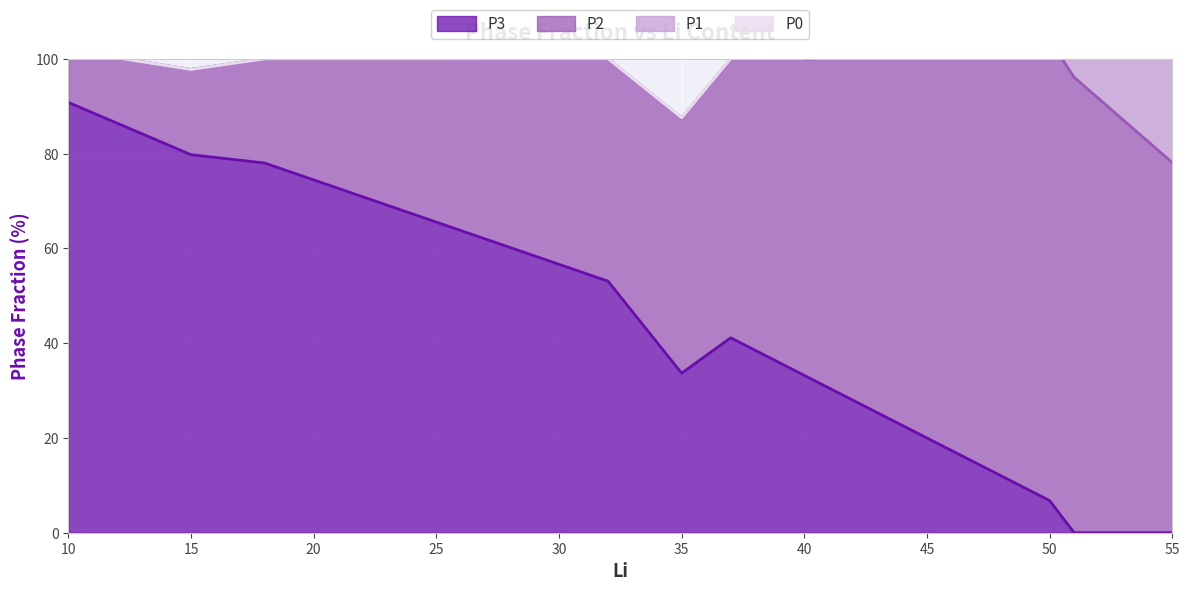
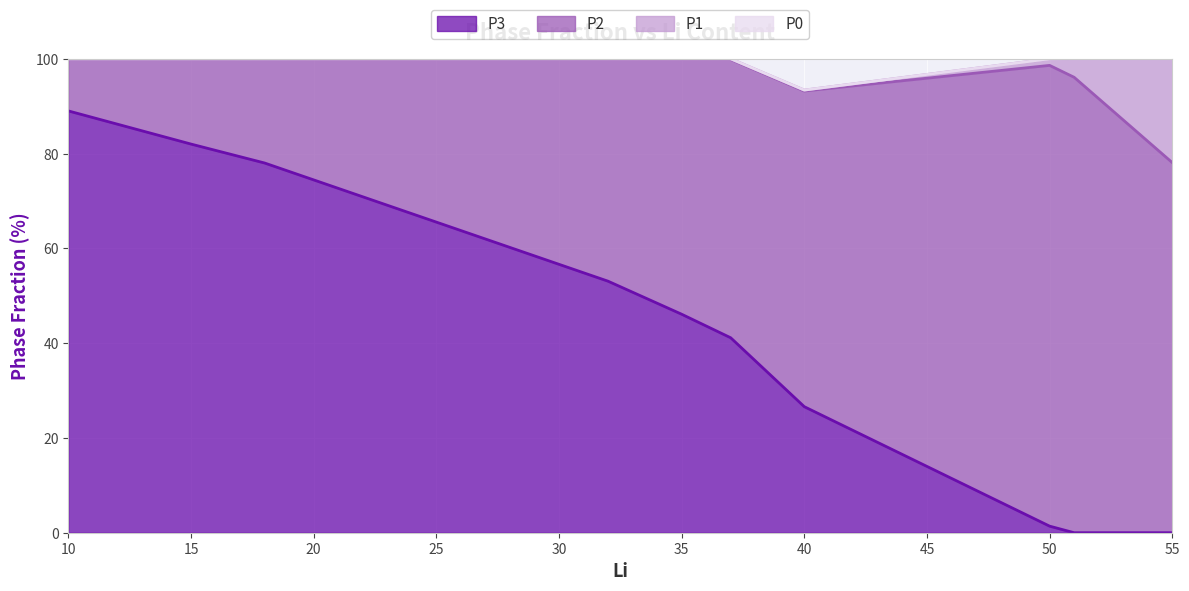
  {
    "P3": {
-     "10": 91,
-     "15": 80,
-     "35": 34,
-     "40": 33,
-     "50": 7,
+     "10": 89,
+     "15": 82,
+     "35": 46,
+     "40": 27,
+     "50": 1,
      "55": 0
    },
    "P2": {
      "55": 78
    },
    "P0": {
      "55": 22
    }
  }
